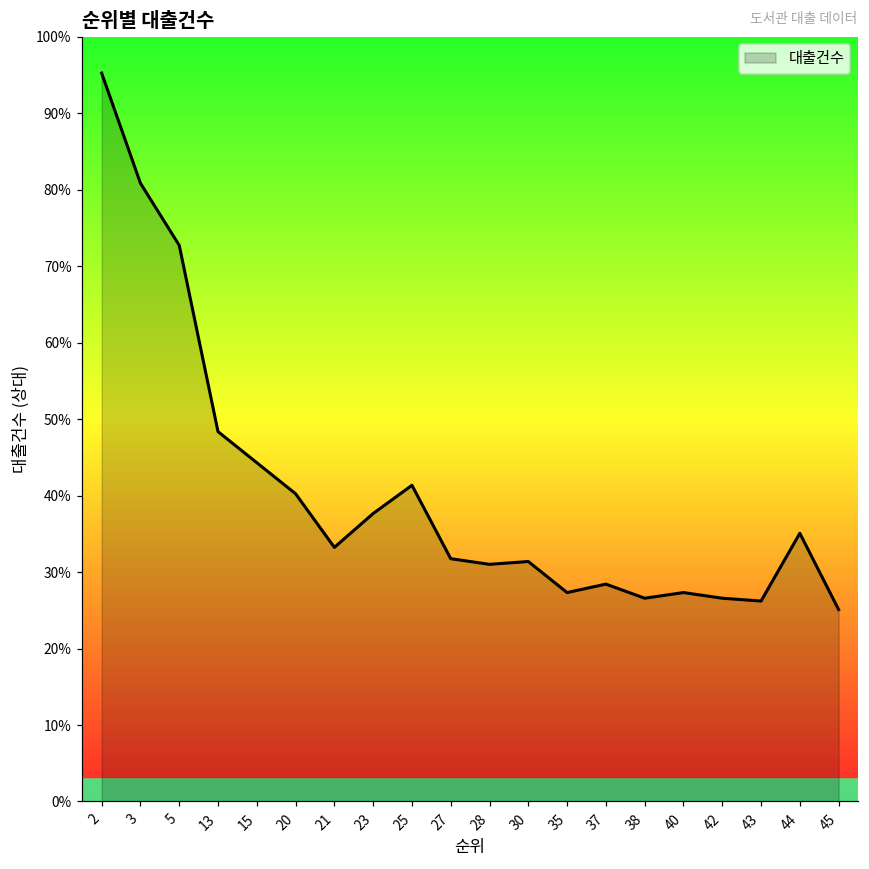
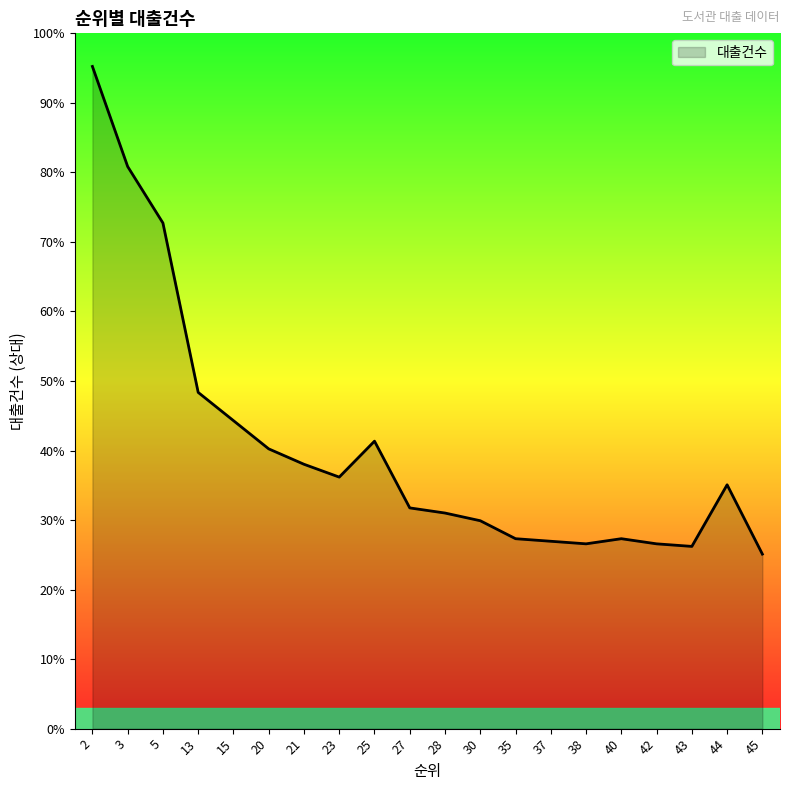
  {
    "2": "95%",
    "3": "81%",
    "5": "73%",
    "13": "48%",
    "15": "44%",
    "20": "40%",
-   "21": "33%",
-   "23": "38%",
+   "21": "38%",
+   "23": "36%",
    "25": "41%",
    "27": "32%",
    "28": "31%",
-   "30": "31%",
+   "30": "30%",
    "35": "27%",
-   "37": "28%",
+   "37": "27%",
    "38": "27%",
    "40": "27%",
    "42": "27%",
    "43": "26%",
    "44": "35%",
    "45": "25%"
  }
